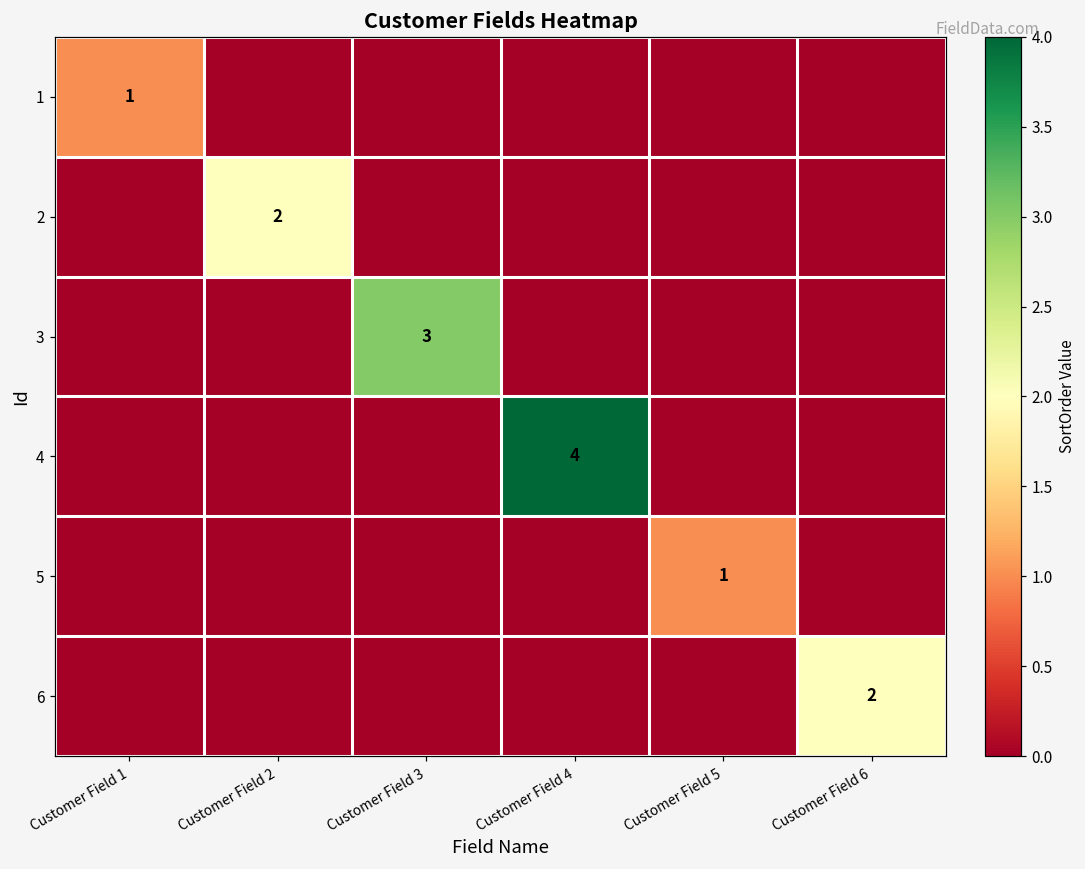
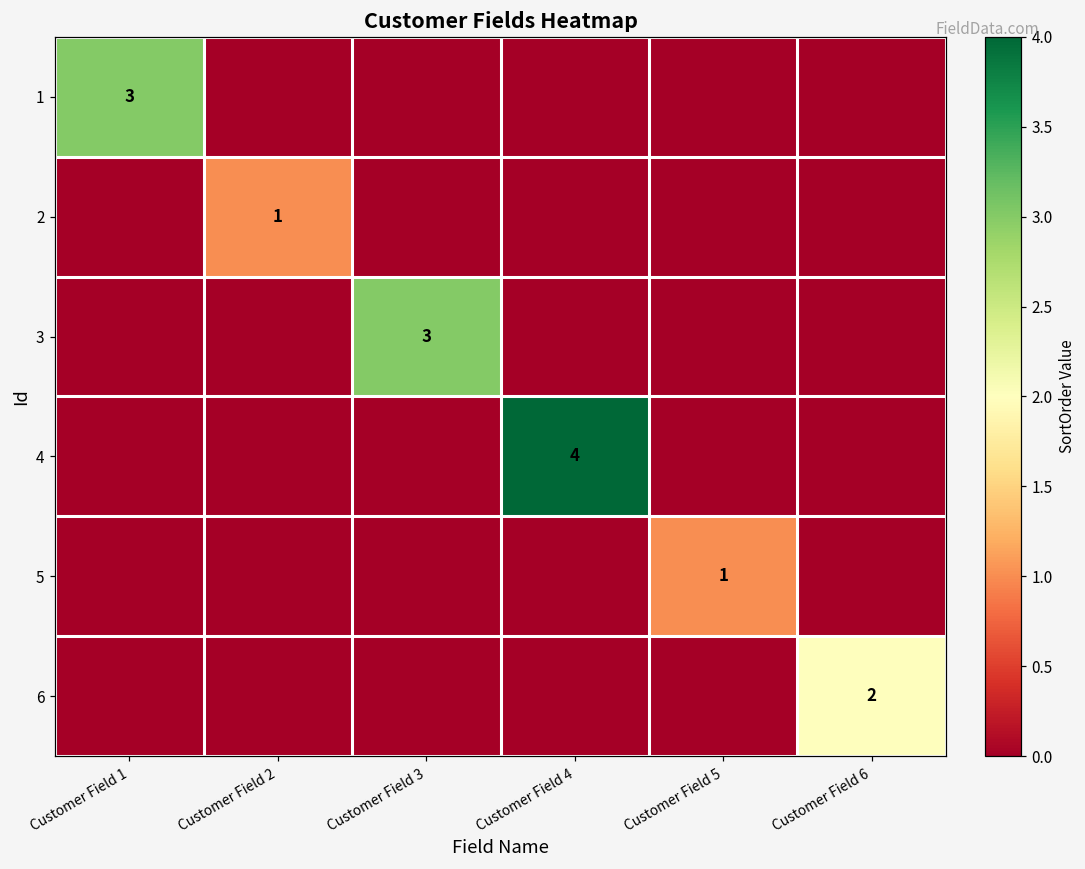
  {
    "1": {
-     "Customer Field 1": 1
+     "Customer Field 1": 3
    },
    "2": {
-     "Customer Field 2": 2
+     "Customer Field 2": 1
    },
    "3": {
      "Customer Field 3": 3
    },
    "4": {
      "Customer Field 4": 4
    },
    "5": {
      "Customer Field 5": 1
    },
    "6": {
      "Customer Field 6": 2
    }
  }
